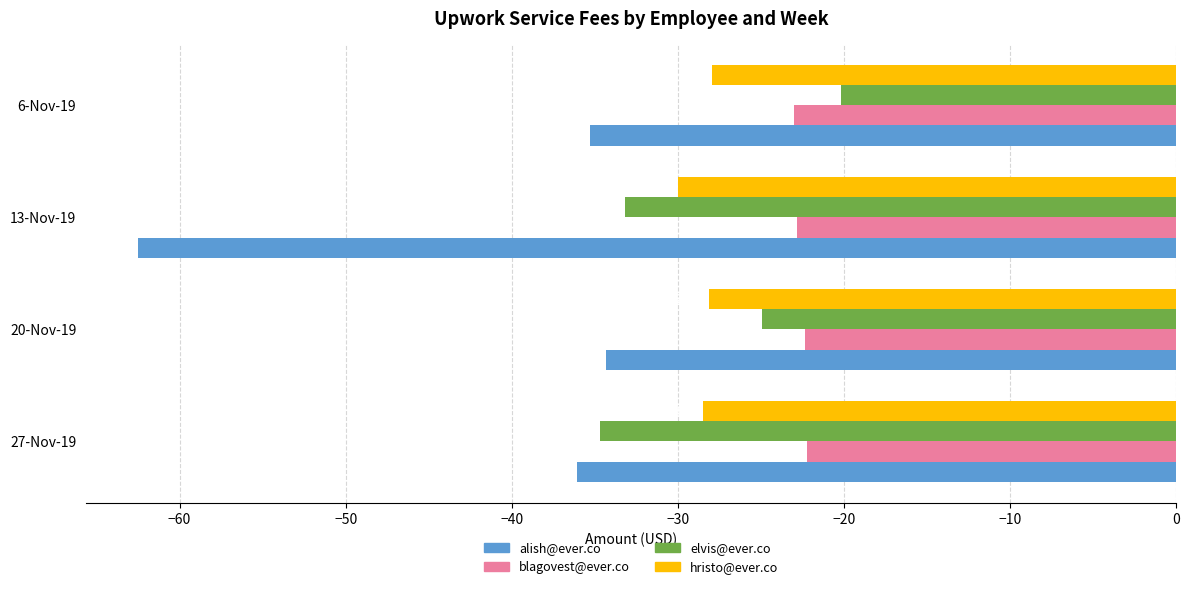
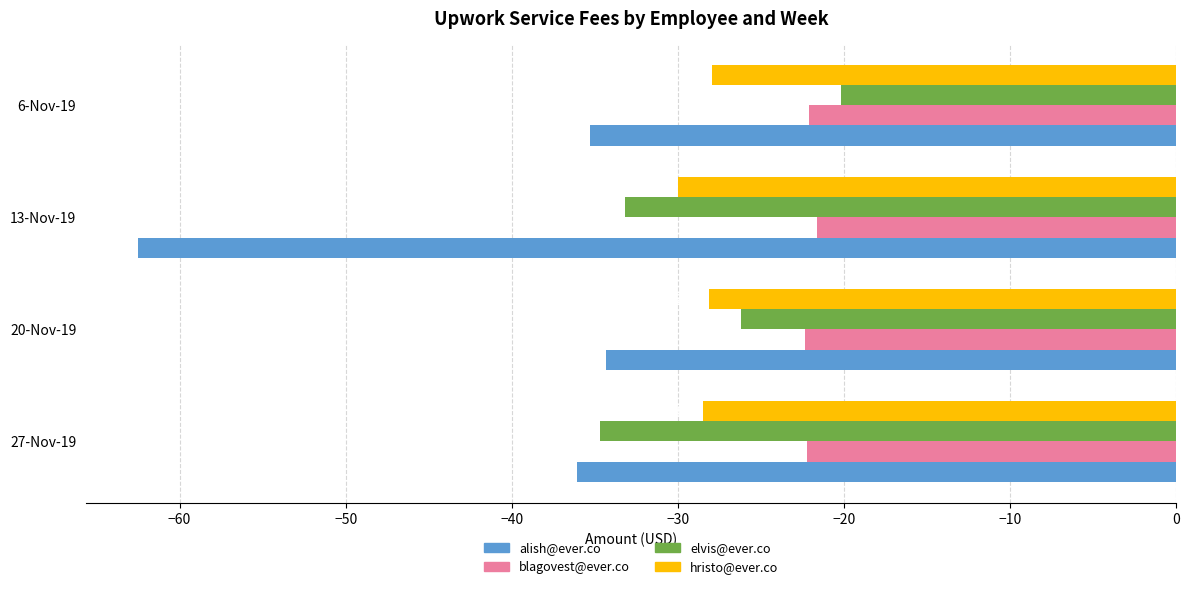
  {
    "alish@ever.co": {
      "6-Nov-19": -35.3,
      "13-Nov-19": -62.5,
      "20-Nov-19": -34.3,
      "27-Nov-19": -36.1
    },
    "blagovest@ever.co": {
-     "6-Nov-19": -23.0,
-     "13-Nov-19": -22.9,
+     "6-Nov-19": -22.1,
+     "13-Nov-19": -21.6,
      "20-Nov-19": -22.4,
      "27-Nov-19": -22.3
    },
    "elvis@ever.co": {
      "6-Nov-19": -20.2,
      "13-Nov-19": -33.2,
-     "20-Nov-19": -25.0,
+     "20-Nov-19": -26.2,
      "27-Nov-19": -34.7
    },
    "hristo@ever.co": {
      "6-Nov-19": -28.0,
      "13-Nov-19": -30.0,
      "20-Nov-19": -28.1,
      "27-Nov-19": -28.5
    }
  }
